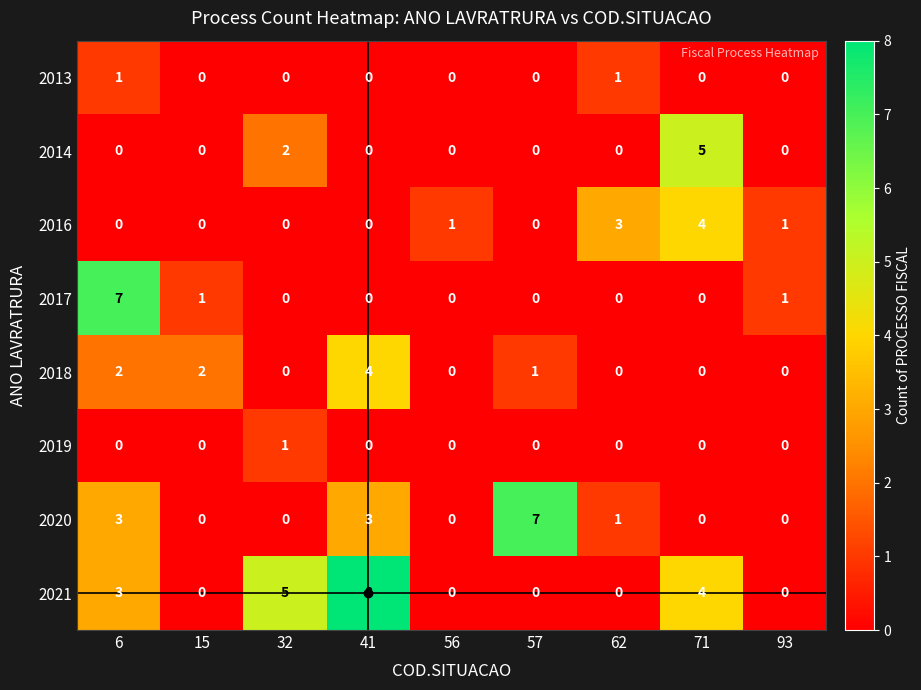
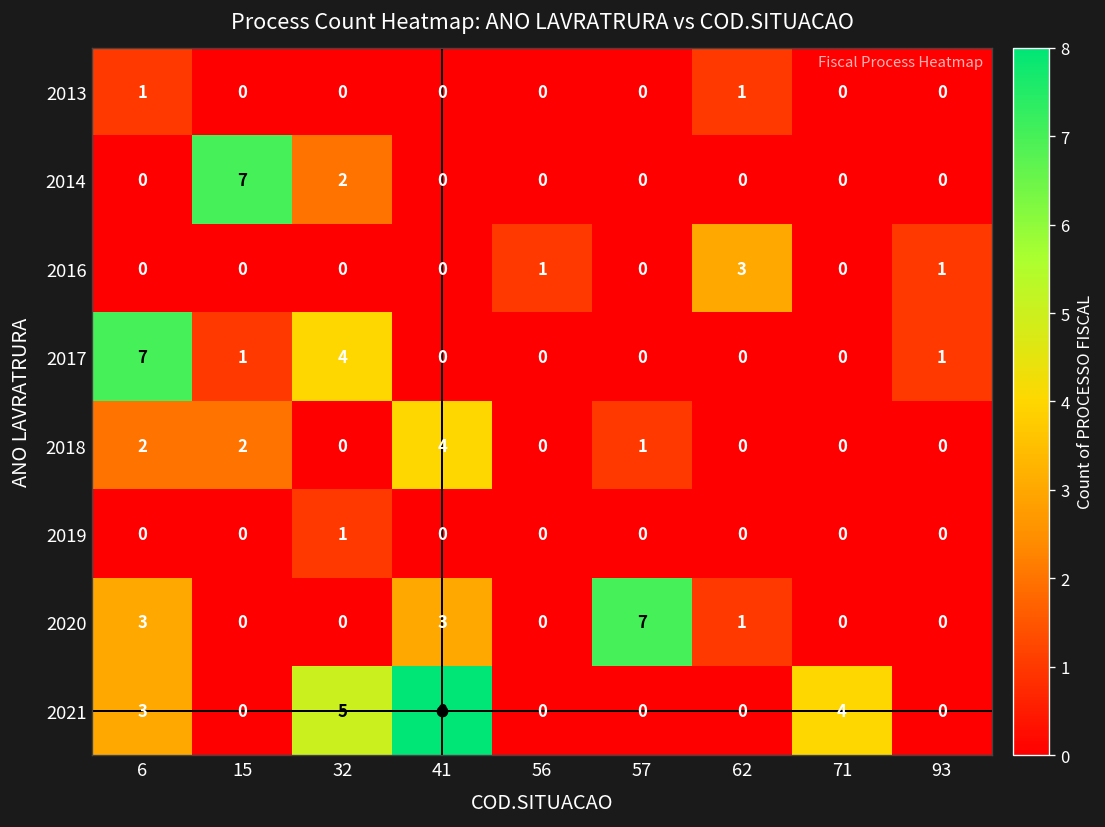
  {
    "2013": {
      "6": 1,
      "15": 0,
      "32": 0,
      "41": 0,
      "56": 0,
      "57": 0,
      "62": 1,
      "71": 0
    },
    "2014": {
      "6": 0,
-     "15": 0,
+     "15": 7,
      "32": 2,
      "41": 0,
      "56": 0,
      "57": 0,
      "62": 0,
-     "71": 5,
+     "71": 0,
      "93": 0
    },
    "2016": {
      "6": 0,
      "15": 0,
      "32": 0,
      "41": 0,
      "56": 1,
      "57": 0,
      "62": 3,
-     "71": 4,
+     "71": 0,
      "93": 1
    },
    "2017": {
      "6": 7,
      "15": 1,
-     "32": 0,
+     "32": 4,
      "41": 0,
      "56": 0,
      "57": 0,
      "62": 0,
      "71": 0,
      "93": 1
    },
    "2018": {
      "6": 2,
      "15": 2,
      "32": 0,
      "41": 4,
      "56": 0,
      "57": 1,
      "62": 0,
      "71": 0,
      "93": 0
    },
    "2019": {
      "6": 0,
      "15": 0,
      "32": 1,
      "41": 0,
      "56": 0,
      "57": 0,
      "62": 0,
      "71": 0,
      "93": 0
    },
    "2020": {
      "6": 3,
      "15": 0,
      "32": 0,
      "41": 3,
      "56": 0,
      "57": 7,
      "62": 1,
      "71": 0,
      "93": 0
    },
    "2021": {
      "6": 3,
      "15": 0,
      "32": 5,
      "56": 0,
      "57": 0,
      "62": 0,
      "71": 4,
      "93": 0
    }
  }
